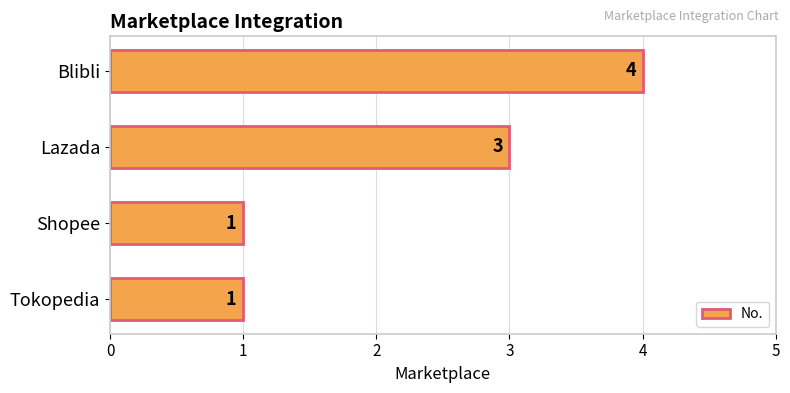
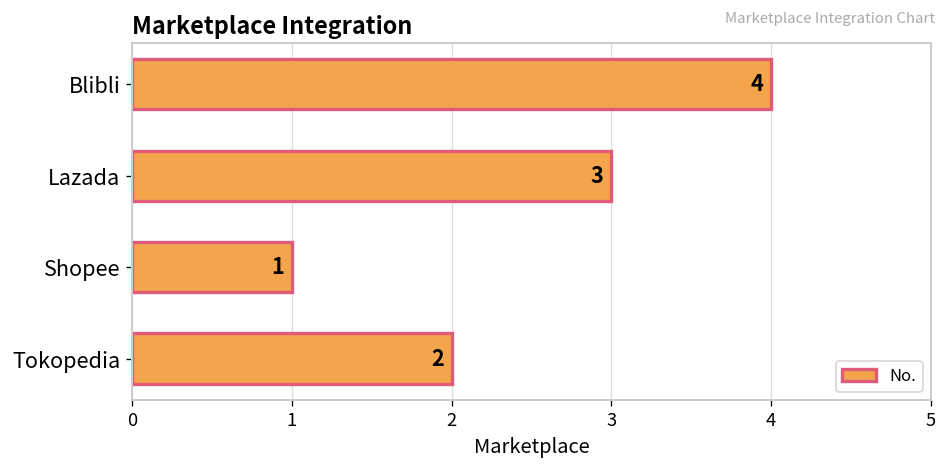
  {
    "Blibli": 4,
    "Lazada": 3,
    "Shopee": 1,
-   "Tokopedia": 1
+   "Tokopedia": 2
  }
